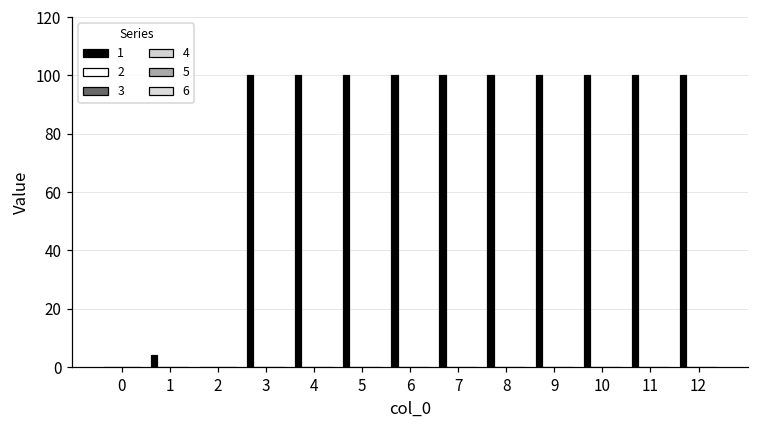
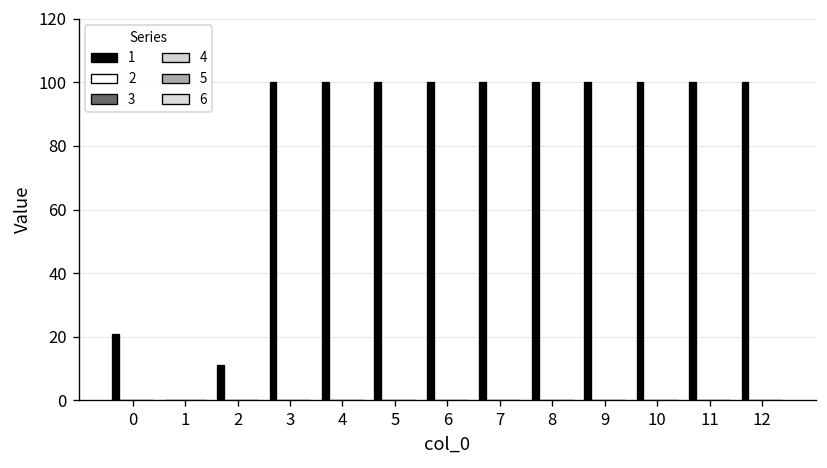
  {
    "1": {
-     "0": 0,
-     "1": 4,
-     "2": 0,
+     "0": 21,
+     "1": 0,
+     "2": 11,
      "3": 100,
      "4": 100,
      "5": 100,
      "6": 100,
      "7": 100,
      "8": 100,
      "9": 100,
      "10": 100,
      "11": 100,
      "12": 100
    },
    "2": {
      "0": 0,
      "1": 0,
      "2": 0,
      "3": 0,
      "4": 0,
      "5": 0,
      "6": 0,
      "7": 0,
      "8": 0,
      "9": 0,
      "10": 0,
      "11": 0,
      "12": 0
    },
    "3": {
      "0": 0,
      "1": 0,
      "2": 0,
      "3": 0,
      "4": 0,
      "5": 0,
      "6": 0,
      "7": 0,
      "8": 0,
      "9": 0,
      "10": 0,
      "11": 0,
      "12": 0
    },
    "5": {
      "0": 0,
      "1": 0,
      "2": 0,
      "3": 0,
      "4": 0,
      "5": 0,
      "6": 0,
      "7": 0,
      "8": 0,
      "9": 0,
      "10": 0,
      "11": 0,
      "12": 0
    }
  }
